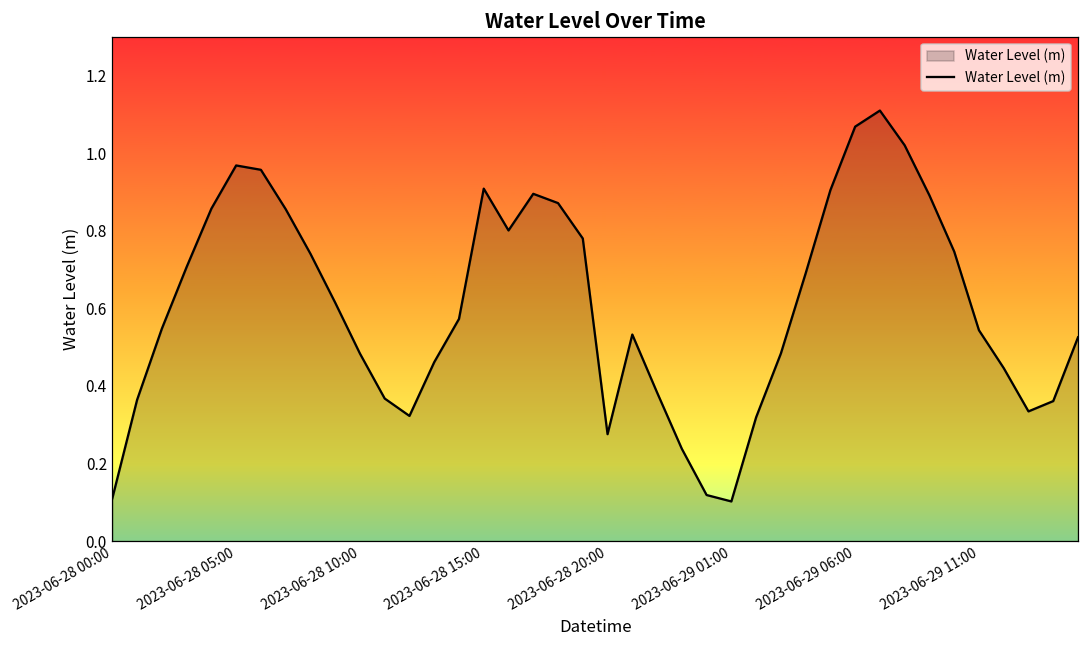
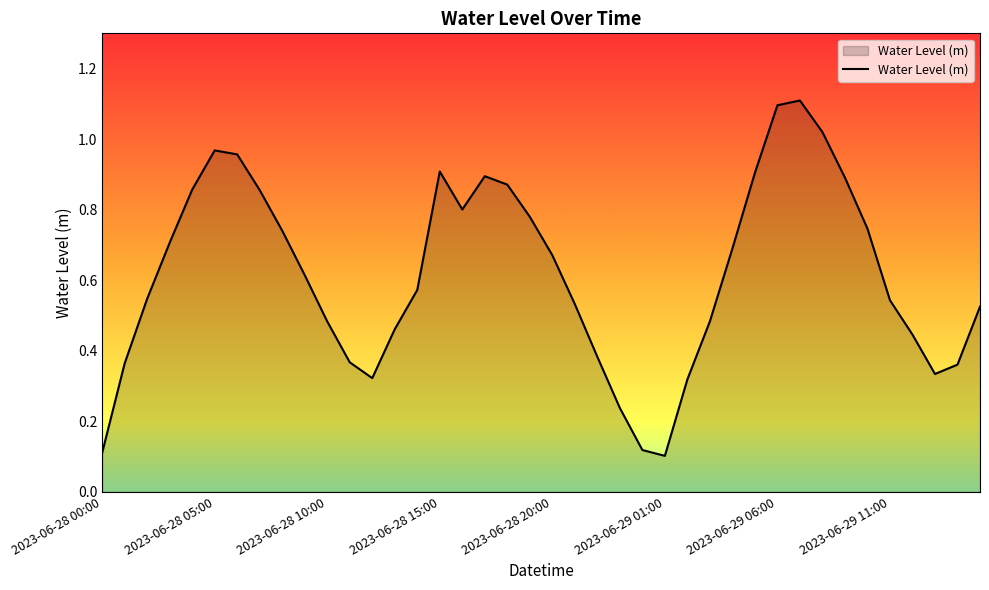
  {
    "2023-06-28 00:00": 0.11,
    "2023-06-28 05:00": 0.97,
    "2023-06-28 10:00": 0.48,
    "2023-06-28 15:00": 0.91,
-   "2023-06-28 20:00": 0.28,
+   "2023-06-28 20:00": 0.67,
    "2023-06-29 01:00": 0.10,
-   "2023-06-29 06:00": 1.07,
+   "2023-06-29 06:00": 1.10,
    "2023-06-29 11:00": 0.54
  }
